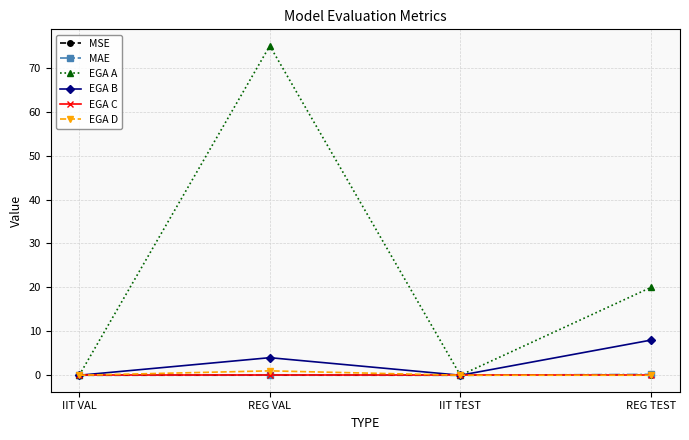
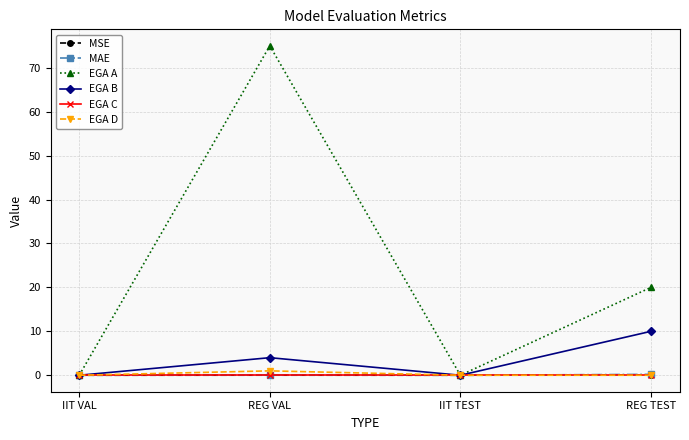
  {
    "EGA A": {
      "REG VAL": 75,
      "REG TEST": 20
    },
    "EGA B": {
      "REG VAL": 4,
-     "REG TEST": 8
+     "REG TEST": 10
    },
    "EGA D": {
      "REG VAL": 1
    }
  }
